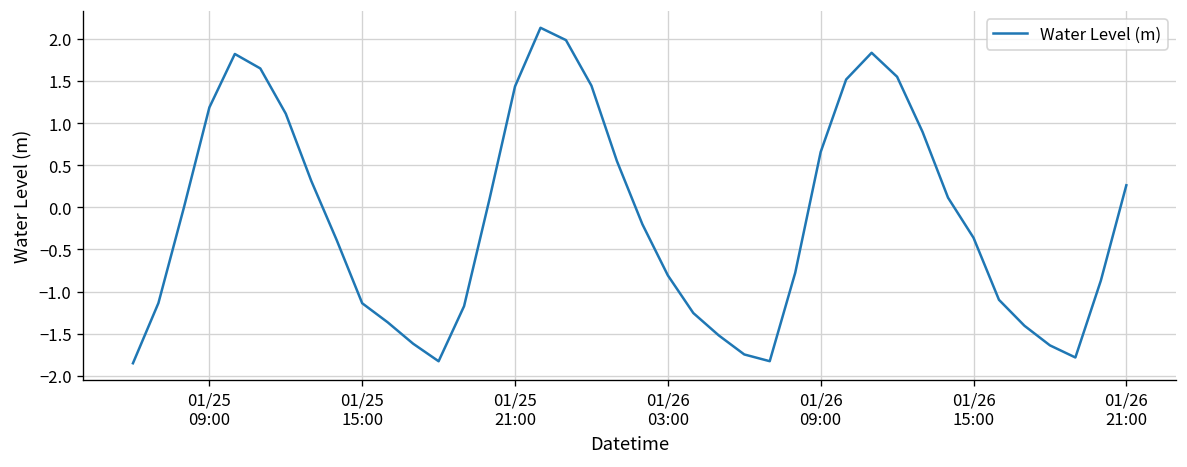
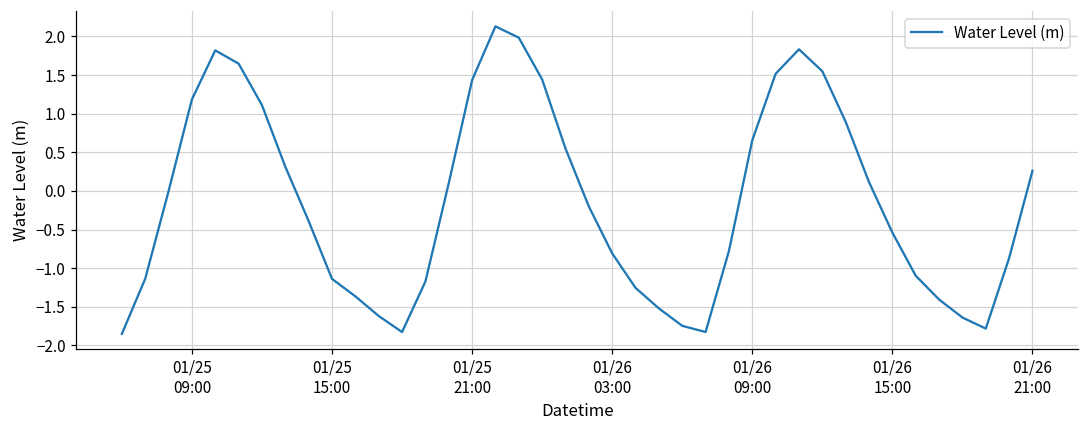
  {
    "01/25 09:00": 1.2,
    "01/25 15:00": -1.1,
    "01/25 21:00": 1.4,
    "01/26 03:00": -0.8,
    "01/26 09:00": 0.7,
-   "01/26 15:00": -0.4,
+   "01/26 15:00": -0.5,
    "01/26 21:00": 0.3
  }
